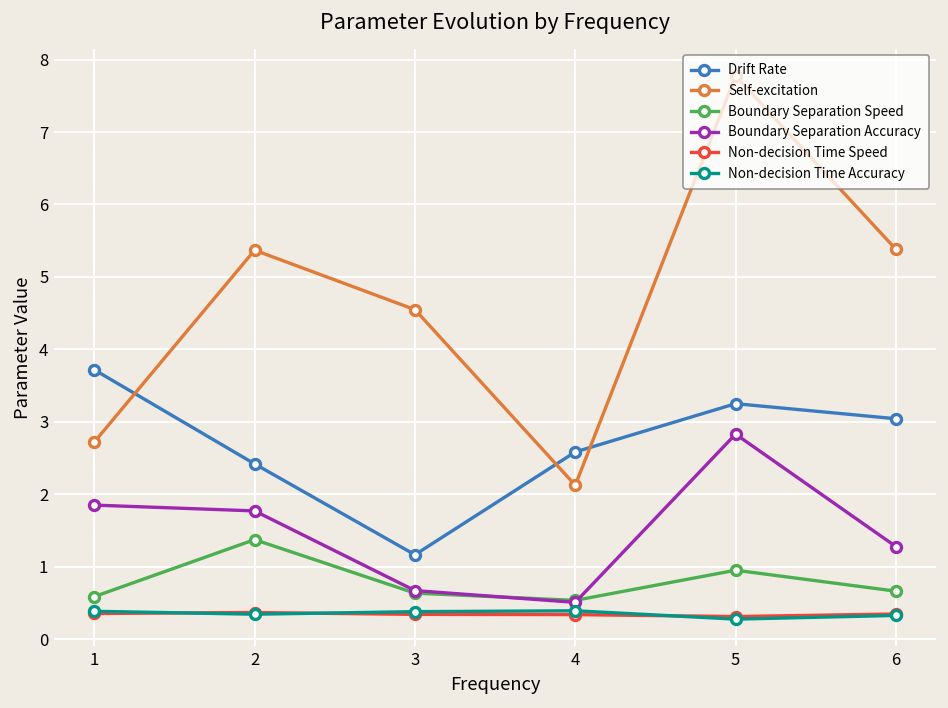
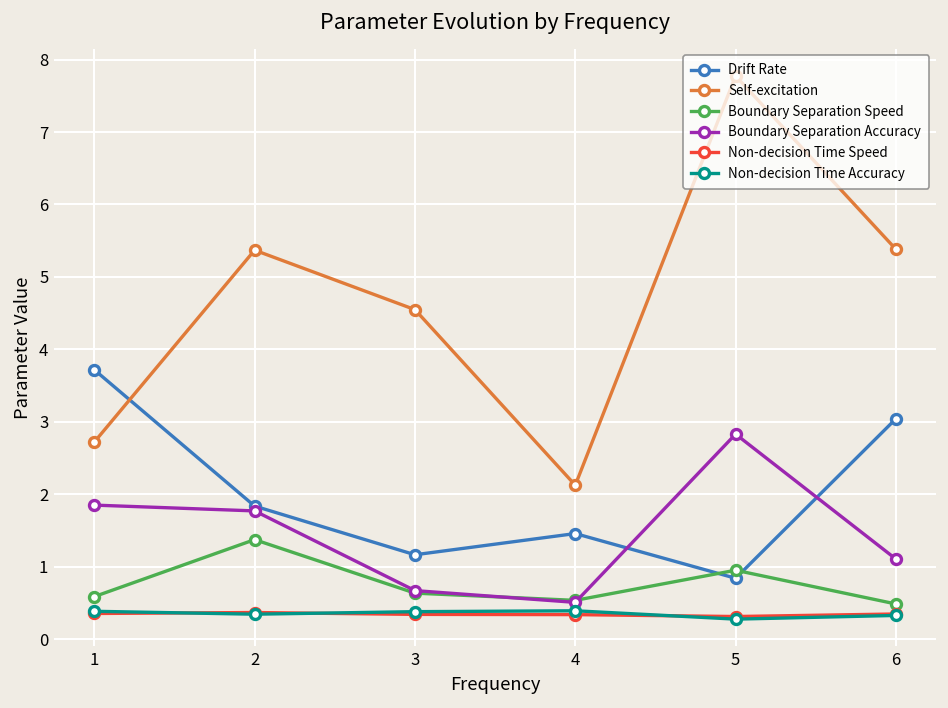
  {
    "Drift Rate": {
      "1": 3.7,
-     "2": 2.4,
+     "2": 1.8,
      "3": 1.2,
-     "4": 2.6,
-     "5": 3.3,
+     "4": 1.5,
+     "5": 0.8,
      "6": 3.0
    },
    "Boundary Separation Speed": {
      "1": 0.6,
      "2": 1.4,
      "5": 1.0,
-     "6": 0.7
+     "6": 0.5
    },
    "Boundary Separation Accuracy": {
      "1": 1.9,
      "2": 1.8,
      "5": 2.8,
-     "6": 1.3
+     "6": 1.1
    },
    "Non-decision Time Accuracy": {
      "4": 0.4
    }
  }
